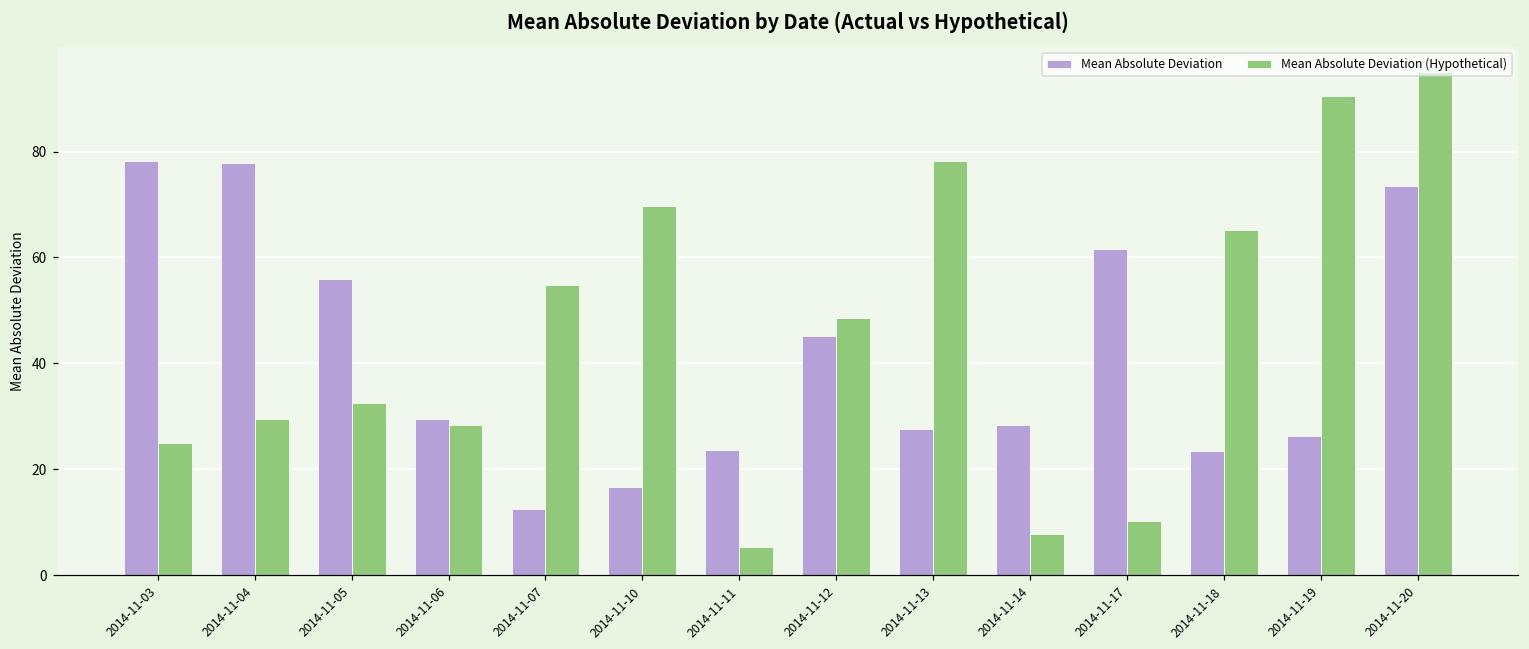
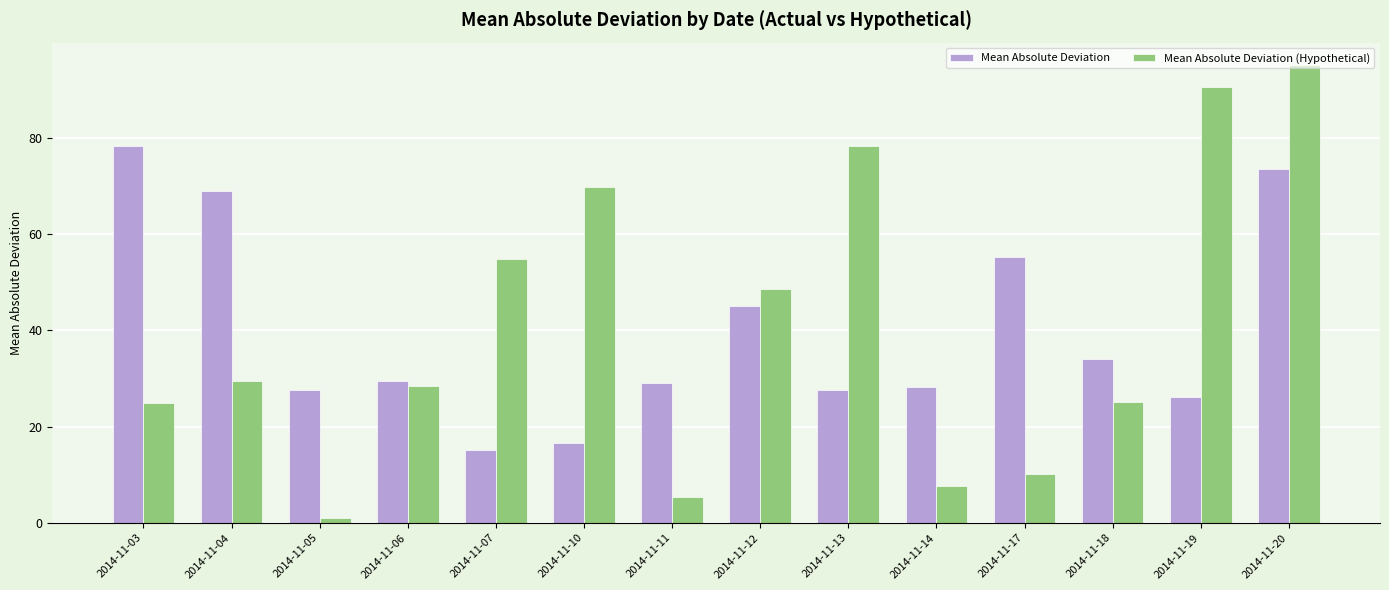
  {
    "Mean Absolute Deviation": {
      "2014-11-03": 78,
-     "2014-11-04": 78,
-     "2014-11-05": 56,
+     "2014-11-04": 69,
+     "2014-11-05": 28,
      "2014-11-06": 29,
-     "2014-11-07": 13,
+     "2014-11-07": 15,
      "2014-11-10": 17,
-     "2014-11-11": 24,
+     "2014-11-11": 29,
      "2014-11-12": 45,
      "2014-11-13": 28,
      "2014-11-14": 28,
-     "2014-11-17": 62,
-     "2014-11-18": 23,
+     "2014-11-17": 55,
+     "2014-11-18": 34,
      "2014-11-19": 26,
      "2014-11-20": 74
    },
    "Mean Absolute Deviation (Hypothetical)": {
      "2014-11-03": 25,
      "2014-11-04": 29,
-     "2014-11-05": 33,
+     "2014-11-05": 1,
      "2014-11-06": 28,
      "2014-11-07": 55,
      "2014-11-10": 70,
      "2014-11-11": 5,
      "2014-11-12": 49,
      "2014-11-13": 78,
      "2014-11-14": 8,
      "2014-11-17": 10,
-     "2014-11-18": 65,
+     "2014-11-18": 25,
      "2014-11-19": 91
    }
  }
